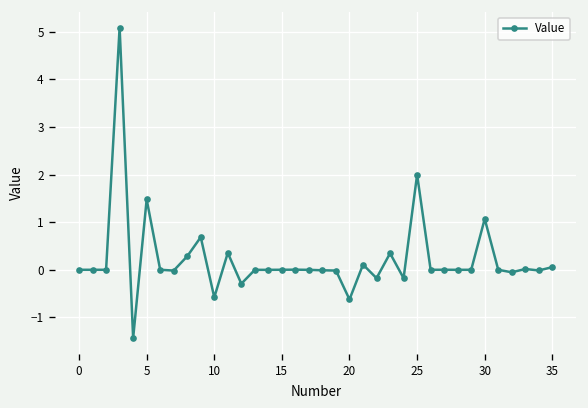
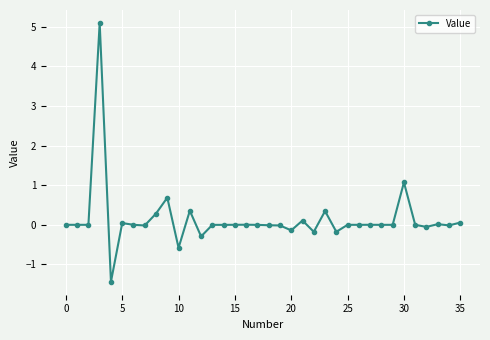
  {
    "0": 0.0,
-   "5": 1.5,
+   "5": 0.0,
    "10": -0.6,
    "15": 0.0,
-   "20": -0.6,
-   "25": 2,
+   "20": -0.1,
+   "25": 0,
    "30": 1.1,
    "35": 0.1
  }
